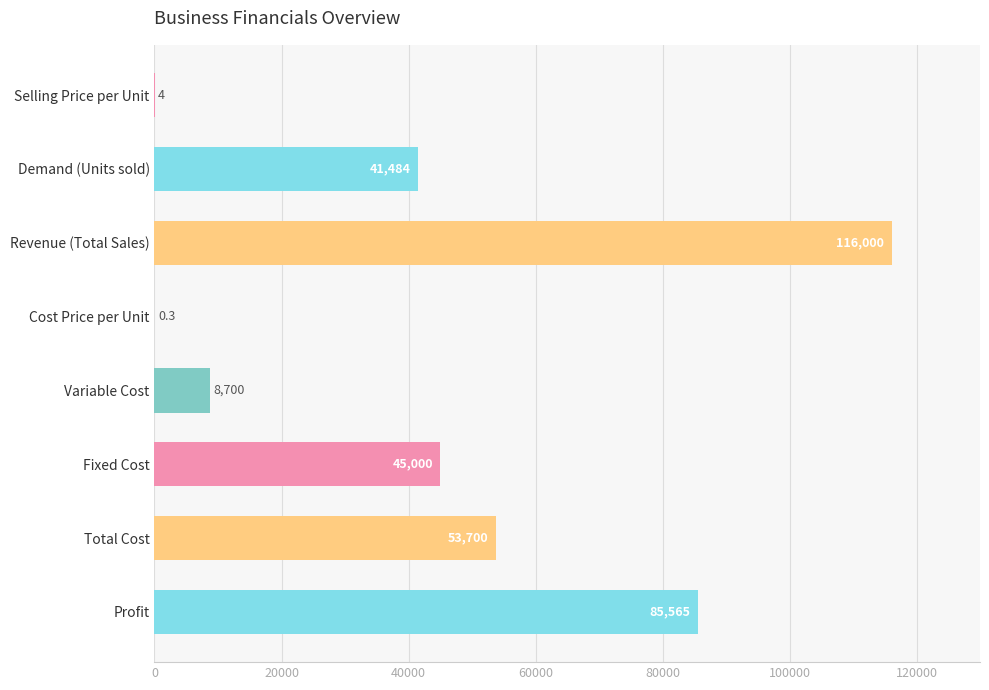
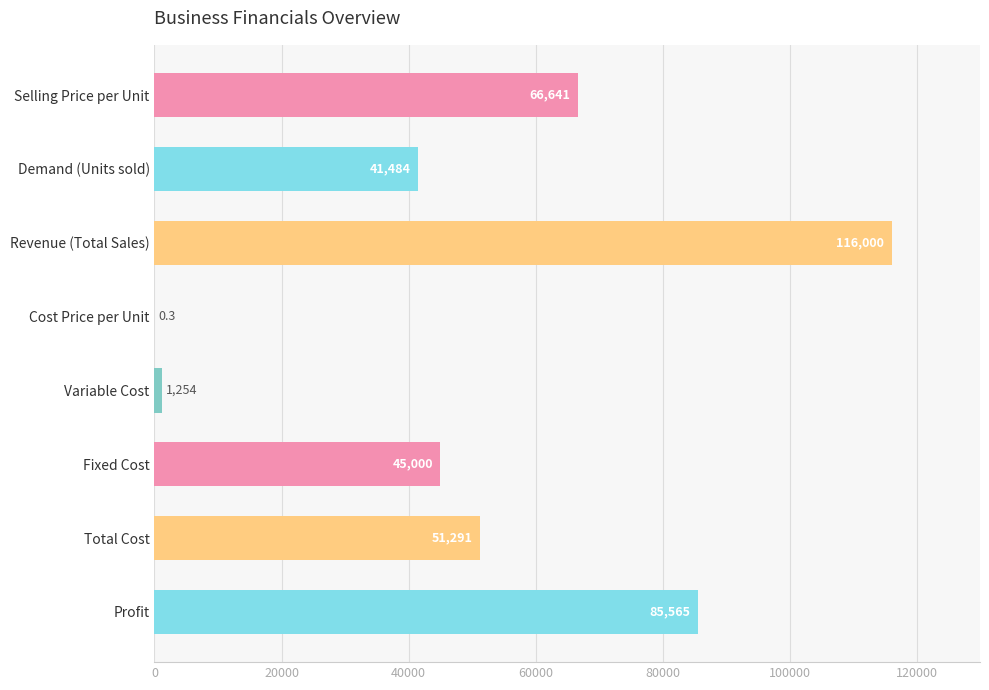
  {
-   "Selling Price per Unit": "4",
+   "Selling Price per Unit": "66,641",
    "Demand (Units sold)": "41,484",
    "Revenue (Total Sales)": "116,000",
    "Cost Price per Unit": "0.3",
-   "Variable Cost": "8,700",
+   "Variable Cost": "1,254",
    "Fixed Cost": "45,000",
-   "Total Cost": "53,700",
+   "Total Cost": "51,291",
    "Profit": "85,565"
  }
